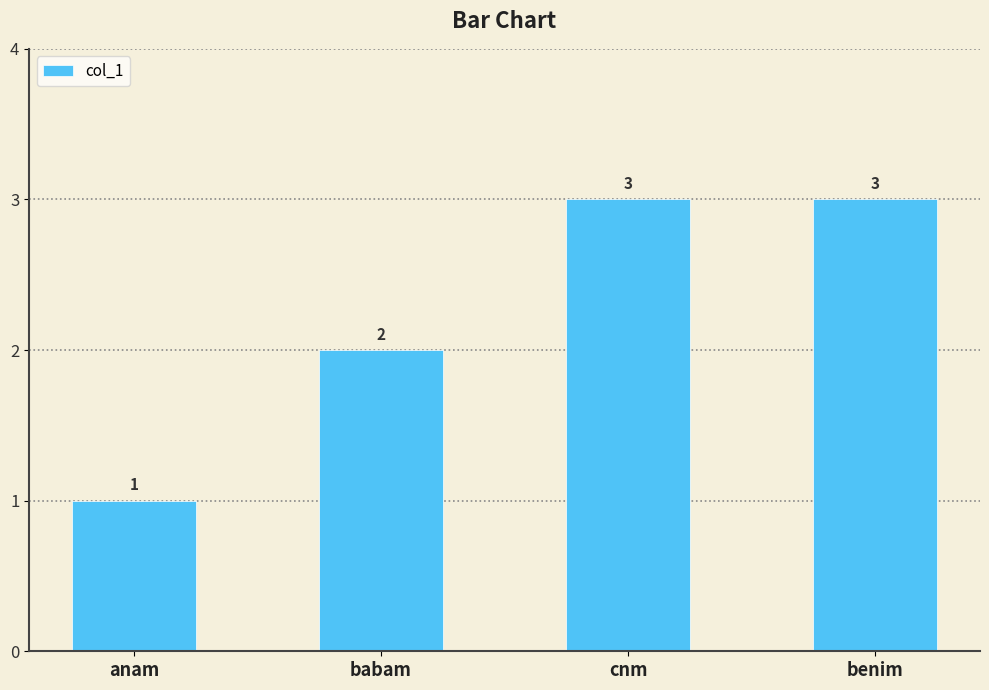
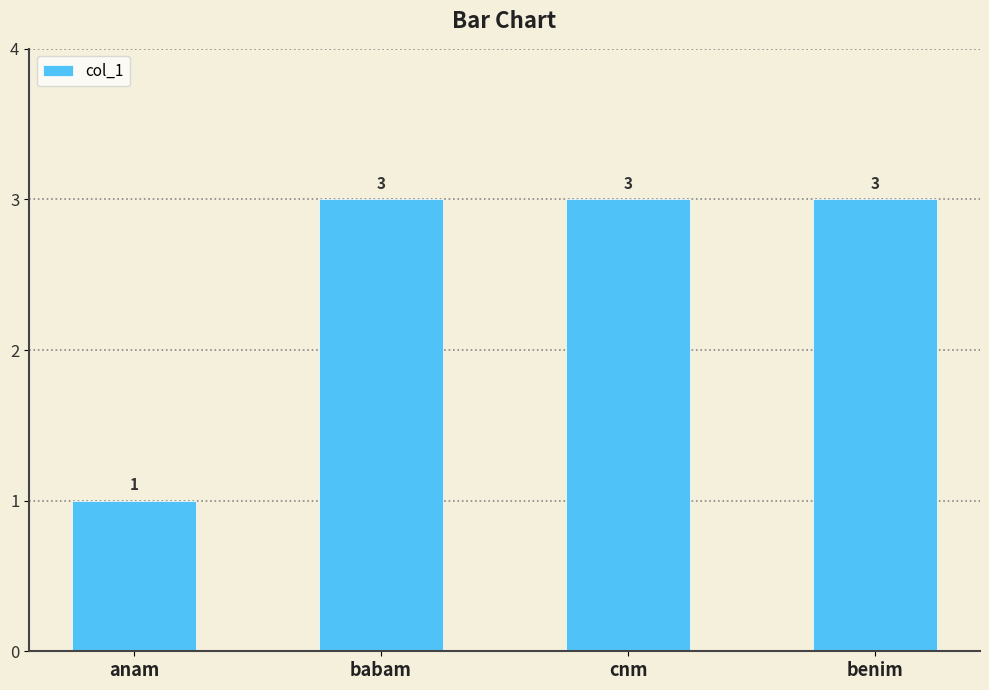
  {
    "anam": 1,
-   "babam": 2,
+   "babam": 3,
    "cnm": 3,
    "benim": 3
  }
